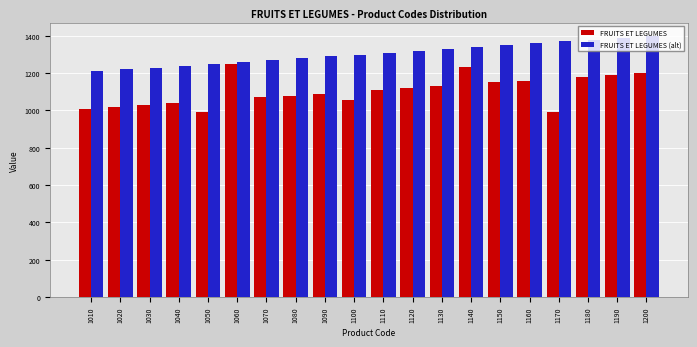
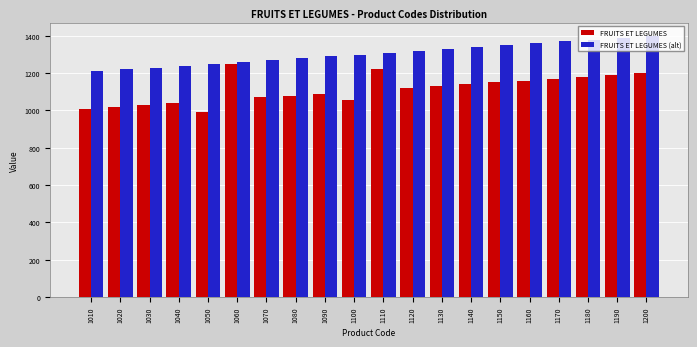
  {
    "FRUITS ET LEGUMES": {
      "1010": 1010,
      "1020": 1020,
      "1030": 1030,
      "1040": 1040,
      "1050": 990,
      "1060": 1250,
      "1070": 1070,
      "1080": 1080,
      "1090": 1090,
      "1100": 1050,
-     "1110": 1110,
+     "1110": 1220,
      "1120": 1120,
      "1130": 1130,
-     "1140": 1230,
+     "1140": 1140,
      "1150": 1150,
      "1160": 1160,
-     "1170": 990,
+     "1170": 1170,
      "1180": 1180,
      "1190": 1190,
      "1200": 1200
    },
    "FRUITS ET LEGUMES (alt)": {
      "1010": 1210,
      "1020": 1220,
      "1030": 1230,
      "1040": 1240,
      "1050": 1250,
      "1060": 1260,
      "1070": 1270,
      "1080": 1280,
      "1090": 1290,
      "1100": 1300,
      "1110": 1310,
      "1120": 1320,
      "1130": 1330,
      "1140": 1340,
      "1150": 1350,
      "1160": 1360,
      "1170": 1370
    }
  }
